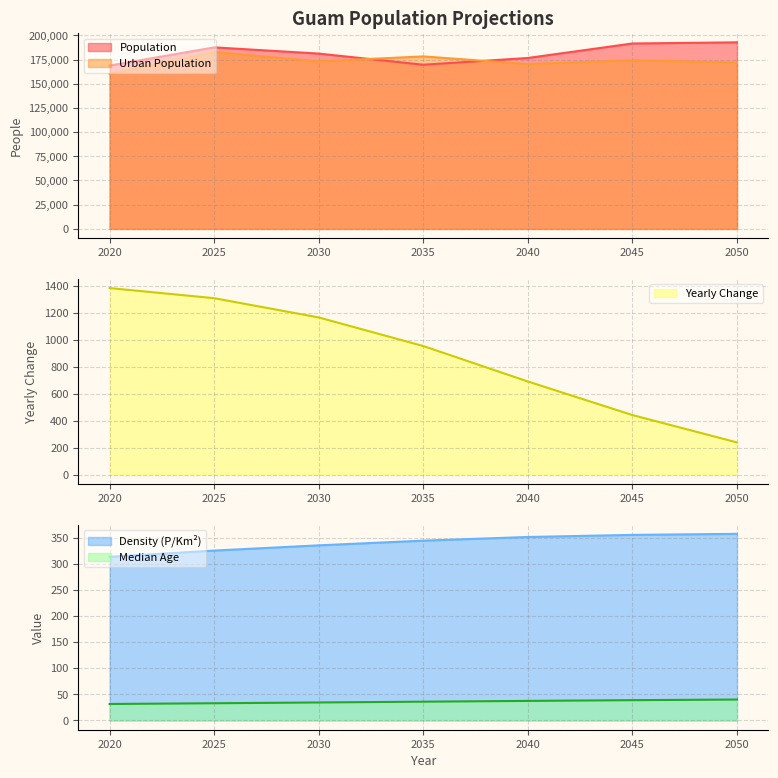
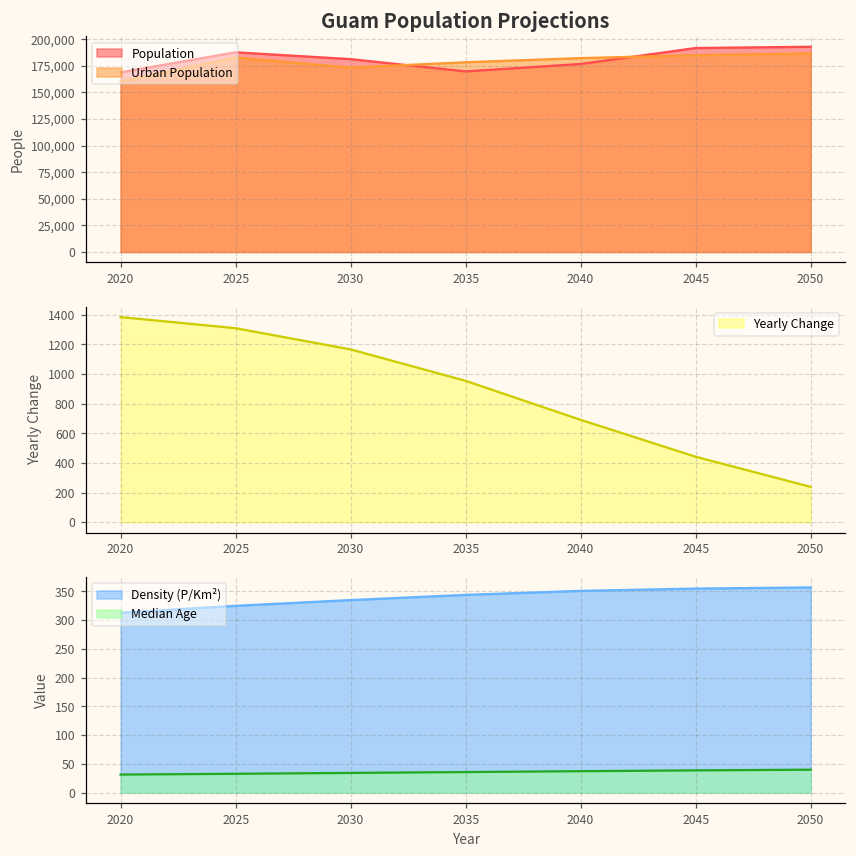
  {
    "Guam Population Projections": {
      "Population": {
        "2030": "180,000",
        "2035": "170,000",
        "2040": "180,000",
        "2045": "190,000",
        "2050": "190,000"
      },
      "Urban Population": {
        "2020": "160,000",
        "2030": "170,000",
        "2035": "180,000",
-       "2040": "170,000",
-       "2045": "170,000",
-       "2050": "170,000"
+       "2040": "180,000",
+       "2045": "180,000",
+       "2050": "190,000"
      }
    }
  }
